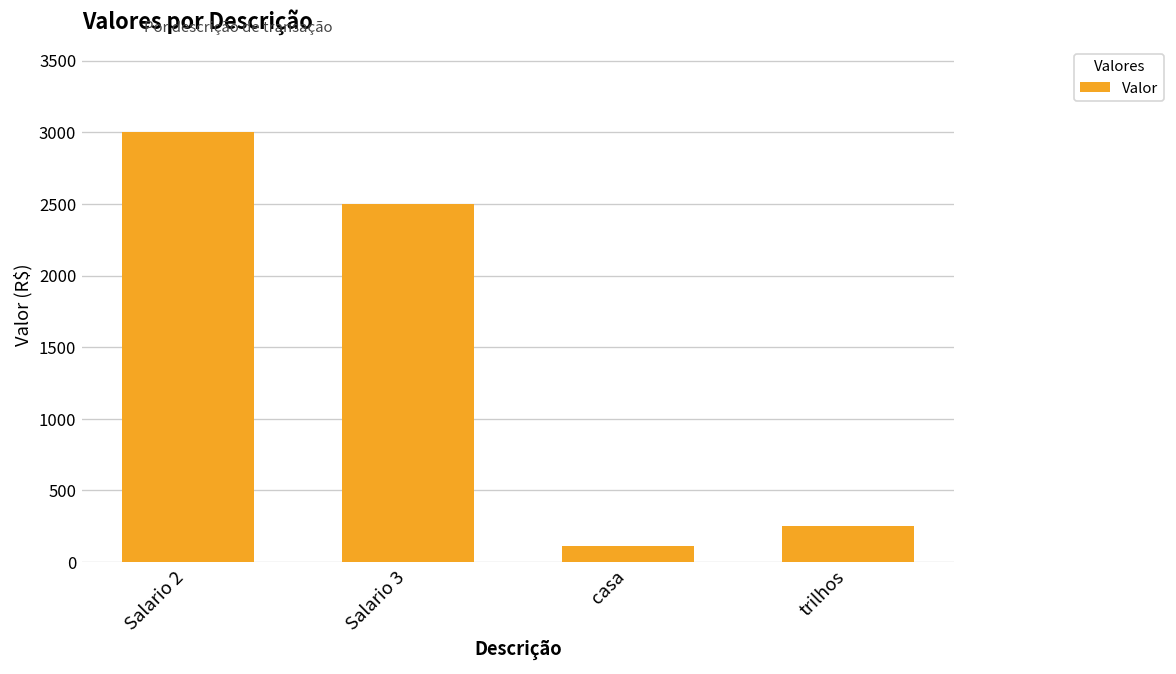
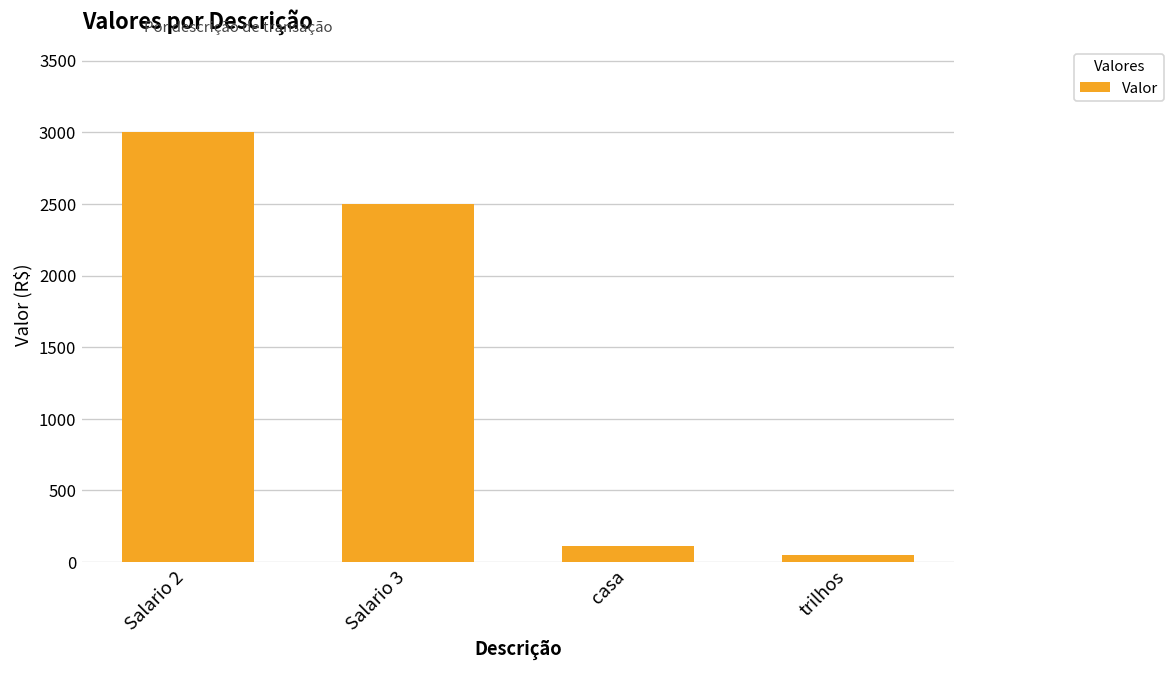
  {
    "Salario 2": 3000,
    "Salario 3": 2500,
    "casa": 110,
-   "trilhos": 260
+   "trilhos": 50
  }
